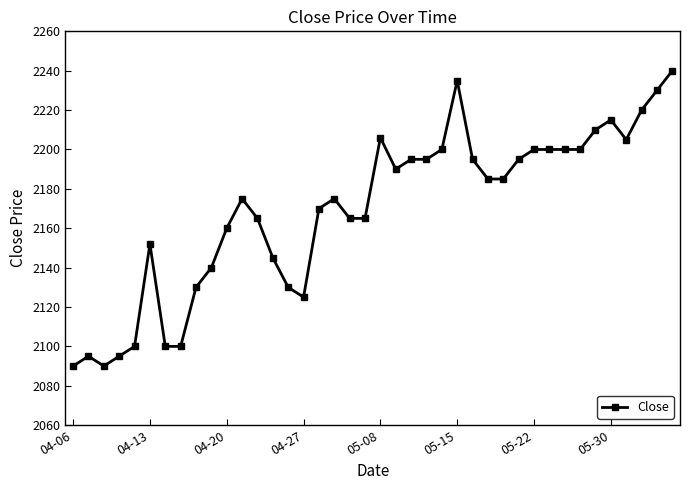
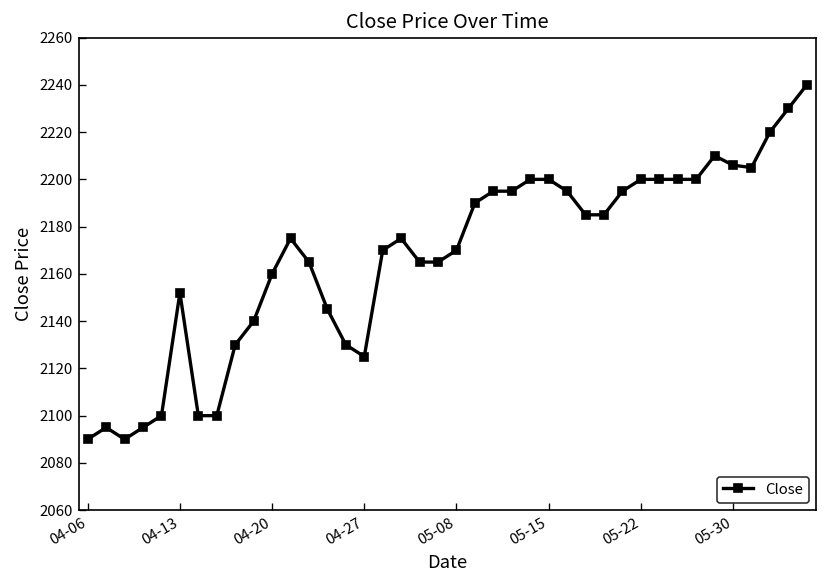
  {
    "04-06": 2090,
    "04-13": 2152,
    "04-20": 2160,
    "04-27": 2125,
-   "05-08": 2206,
-   "05-15": 2235,
+   "05-08": 2170,
+   "05-15": 2200,
    "05-22": 2200,
-   "05-30": 2215
+   "05-30": 2206
  }
